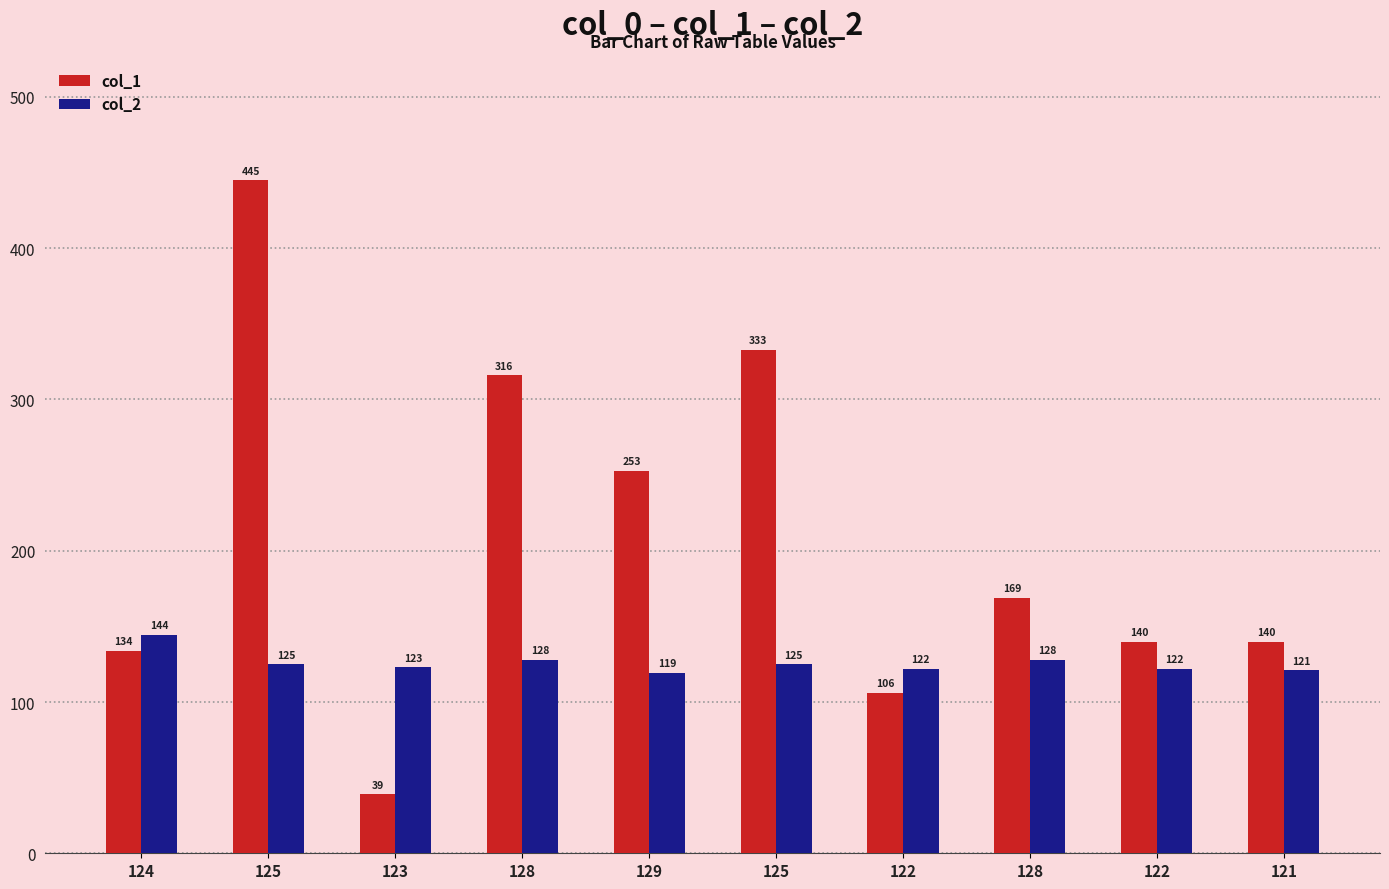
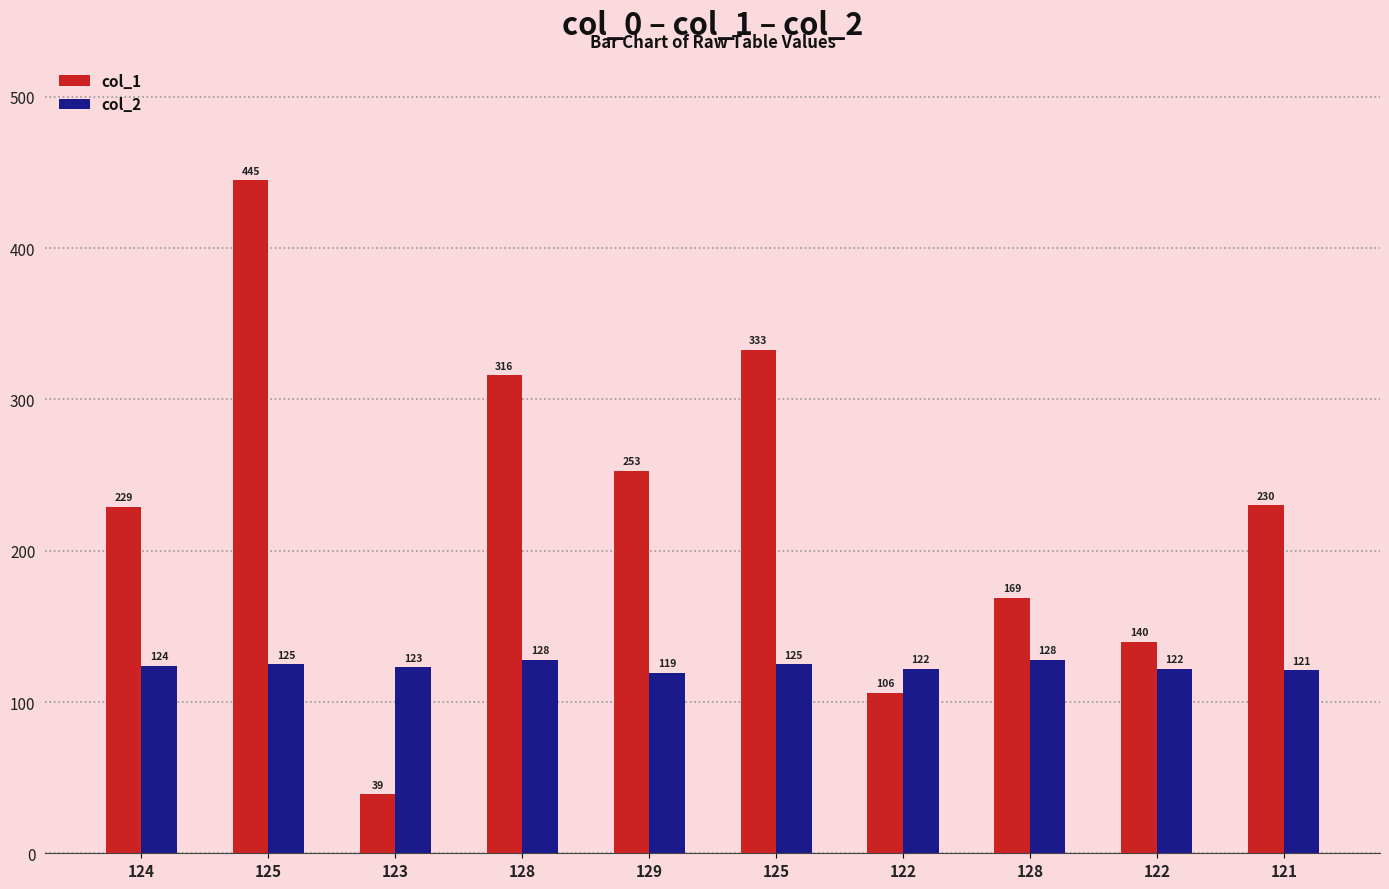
  {
    "col_1": {
-     "124": 134,
+     "124": 229,
      "123": 39,
      "129": 253,
-     "121": 140
+     "121": 230
    },
    "col_2": {
-     "124": 144,
+     "124": 124,
      "123": 123,
      "129": 119,
      "121": 121
    }
  }
